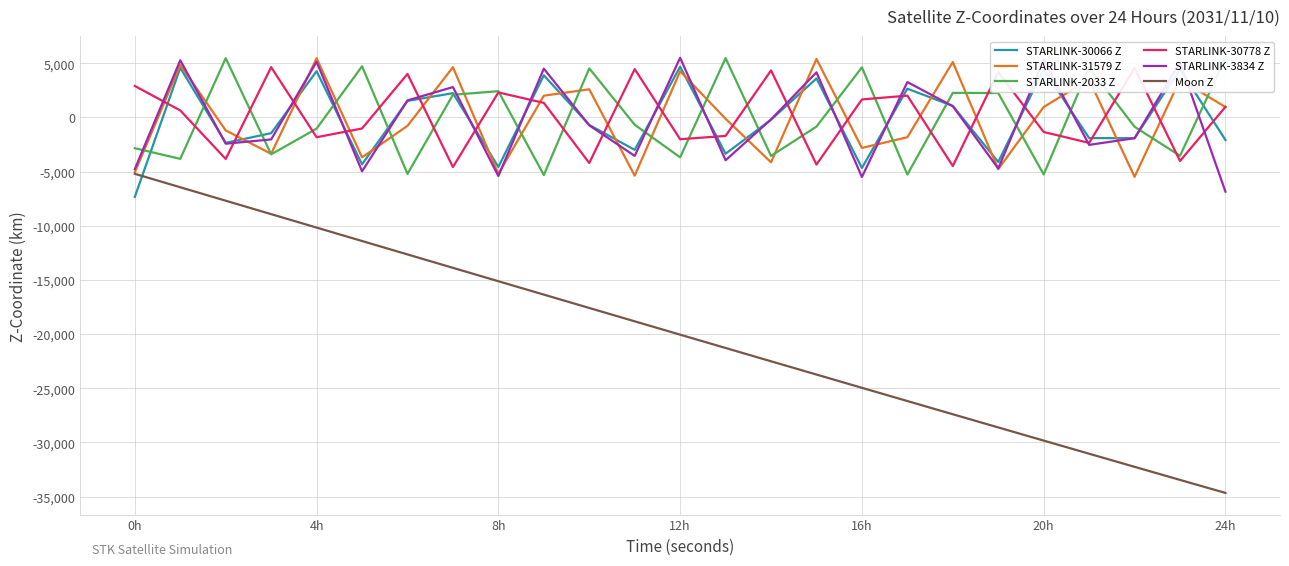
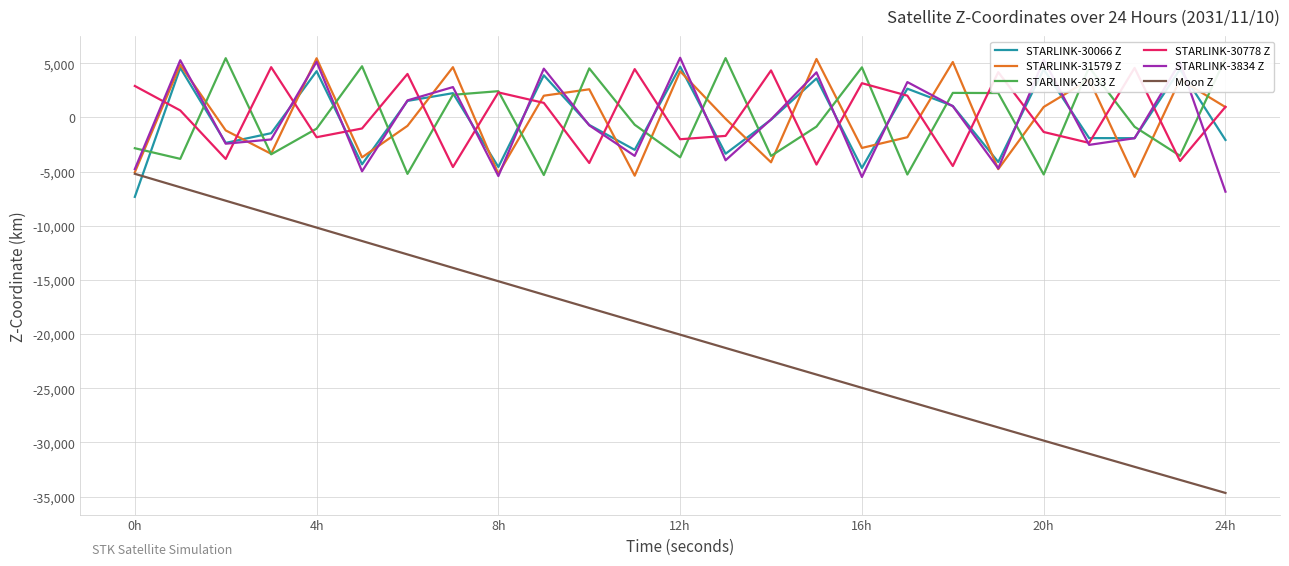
  {
    "STARLINK-30066 Z": {
      "0h": "-7,300",
      "4h": "4,300",
      "8h": "-4,600",
      "12h": "4,700",
      "16h": "-4,700",
      "24h": "-2,100"
    },
    "STARLINK-31579 Z": {
      "4h": "5,500",
      "12h": "4,300",
      "16h": "-2,800",
      "20h": "1,000"
    },
    "STARLINK-2033 Z": {
      "0h": "-2,800",
      "4h": "-1,000",
      "12h": "-3,700",
      "16h": "4,600",
      "20h": "-5,300"
    },
    "STARLINK-30778 Z": {
      "0h": "2,900",
      "4h": "-1,800",
      "12h": "-2,000",
-     "16h": "1,700",
+     "16h": "3,200",
      "20h": "-1,300"
    },
    "STARLINK-3834 Z": {
      "0h": "-4,800",
      "4h": "5,100",
      "12h": "5,500",
      "16h": "-5,500",
      "24h": "-6,800"
    },
    "Moon Z": {
      "4h": "-10,200",
      "8h": "-15,100",
      "12h": "-20,000",
      "16h": "-25,000",
      "20h": "-29,800",
      "24h": "-34,700"
    }
  }
